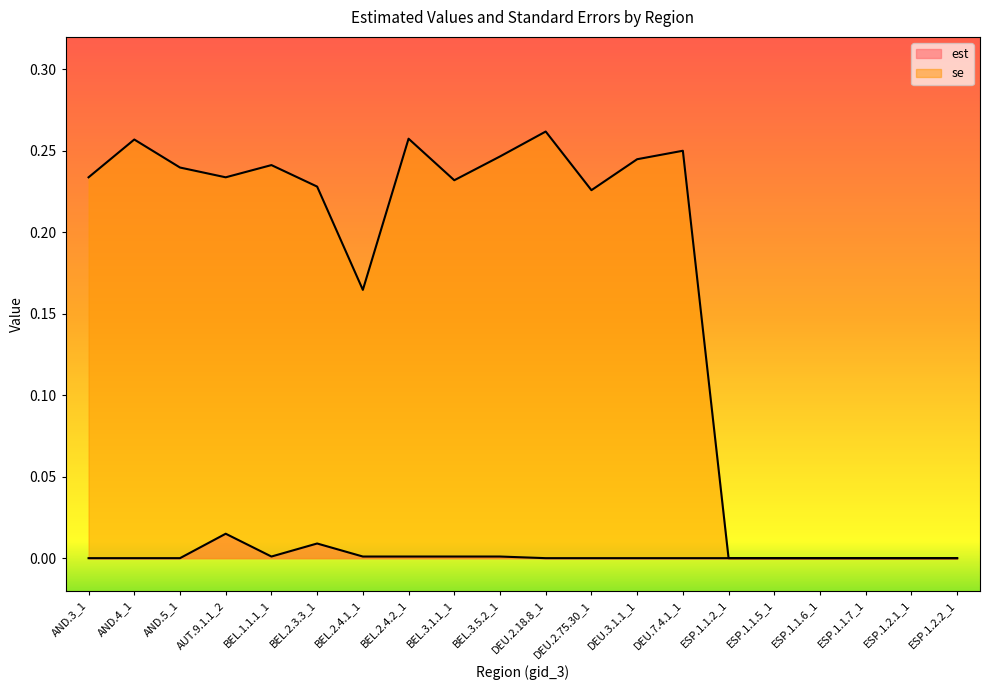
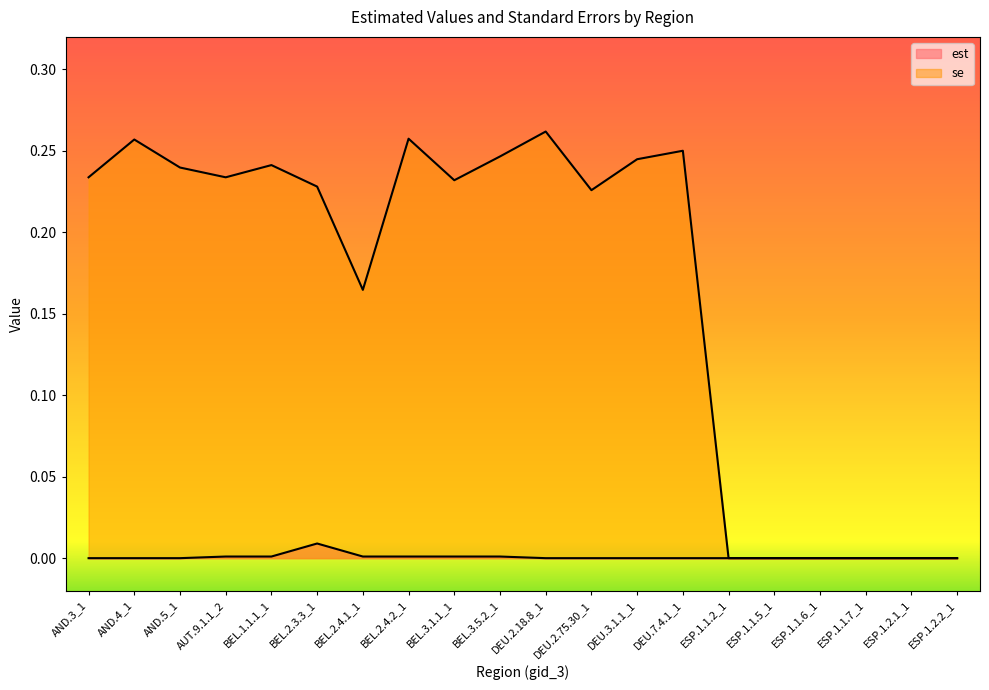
  {
    "est": {
      "AND.3_1": 0.000,
      "AND.4_1": 0.000,
      "AND.5_1": 0.000,
-     "AUT.9.1.1_2": 0.015,
+     "AUT.9.1.1_2": 0.001,
      "BEL.1.1.1_1": 0.001,
      "BEL.2.3.3_1": 0.009,
      "BEL.2.4.1_1": 0.001,
      "BEL.2.4.2_1": 0.001,
      "BEL.3.1.1_1": 0.001,
      "BEL.3.5.2_1": 0.001,
      "DEU.2.18.8_1": 0.000,
      "DEU.2.75.30_1": 0.000,
      "DEU.3.1.1_1": 0.000,
      "DEU.7.4.1_1": 0.000
    },
    "se": {
      "AND.3_1": 0.234,
      "AND.4_1": 0.257,
      "AND.5_1": 0.240,
      "AUT.9.1.1_2": 0.234,
      "BEL.1.1.1_1": 0.241,
      "BEL.2.3.3_1": 0.228,
      "BEL.2.4.1_1": 0.165,
      "BEL.2.4.2_1": 0.258,
      "BEL.3.1.1_1": 0.232,
      "BEL.3.5.2_1": 0.247,
      "DEU.2.18.8_1": 0.262,
      "DEU.2.75.30_1": 0.226,
      "DEU.3.1.1_1": 0.245,
      "DEU.7.4.1_1": 0.250
    }
  }
